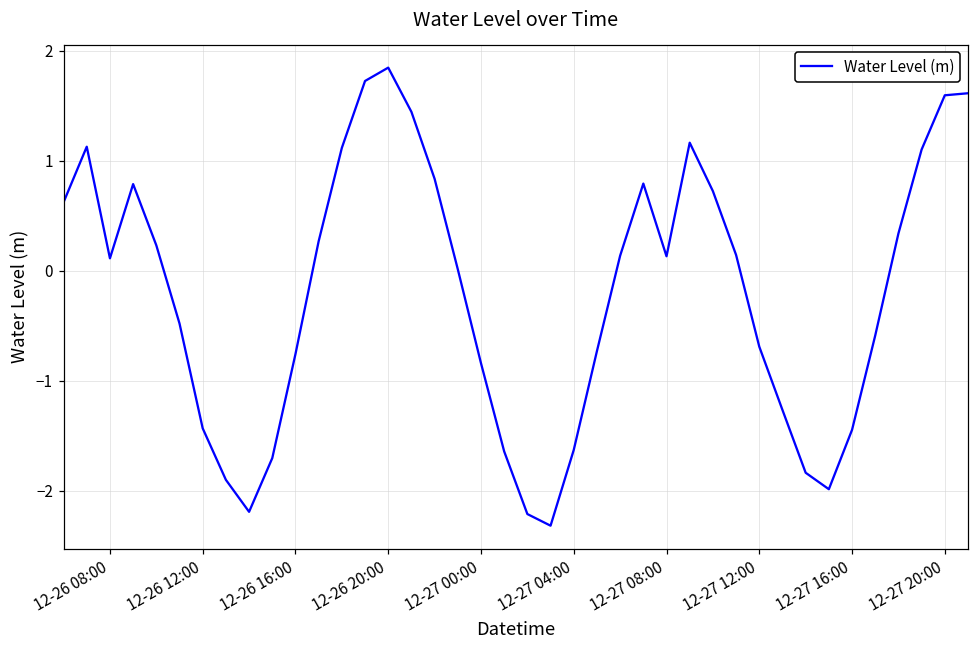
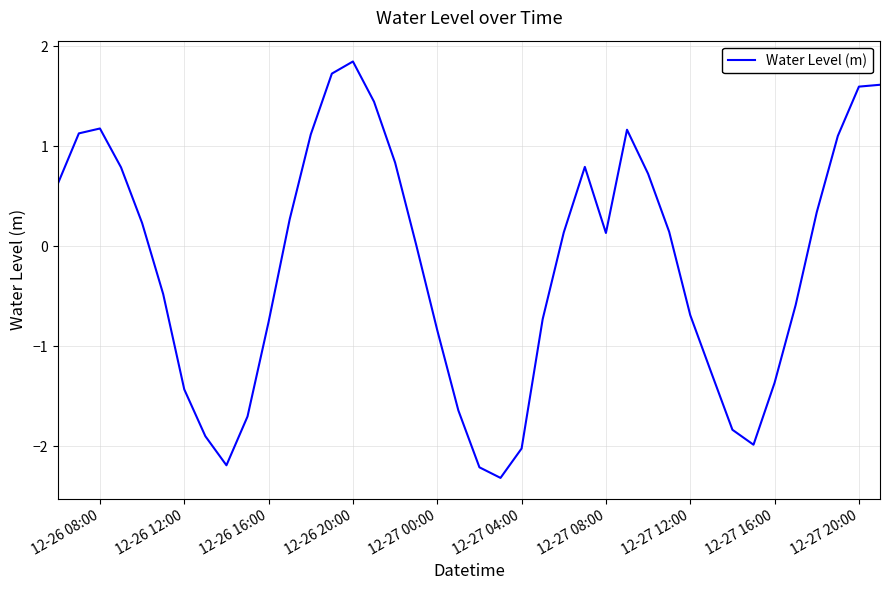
  {
-   "12-26 08:00": 0.1,
+   "12-26 08:00": 1.2,
    "12-26 12:00": -1.4,
    "12-26 16:00": -0.8,
    "12-26 20:00": 1.8,
    "12-27 00:00": -0.8,
-   "12-27 04:00": -1.6,
+   "12-27 04:00": -2.0,
    "12-27 08:00": 0.1,
    "12-27 12:00": -0.7,
-   "12-27 16:00": -1.45,
+   "12-27 16:00": -1.37,
    "12-27 20:00": 1.6
  }
